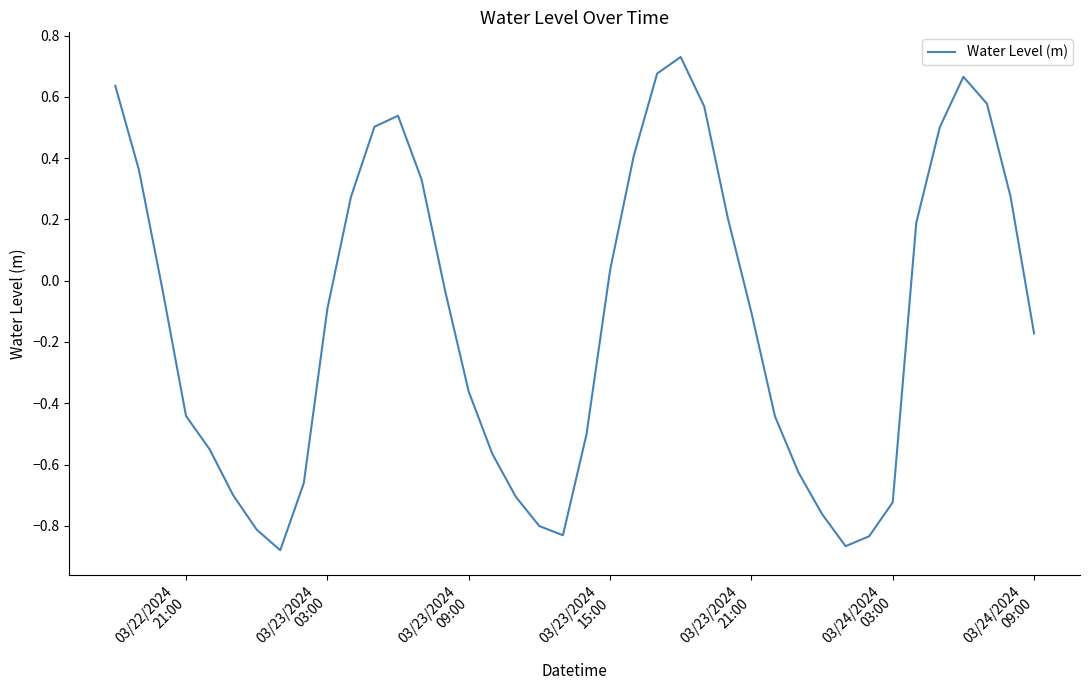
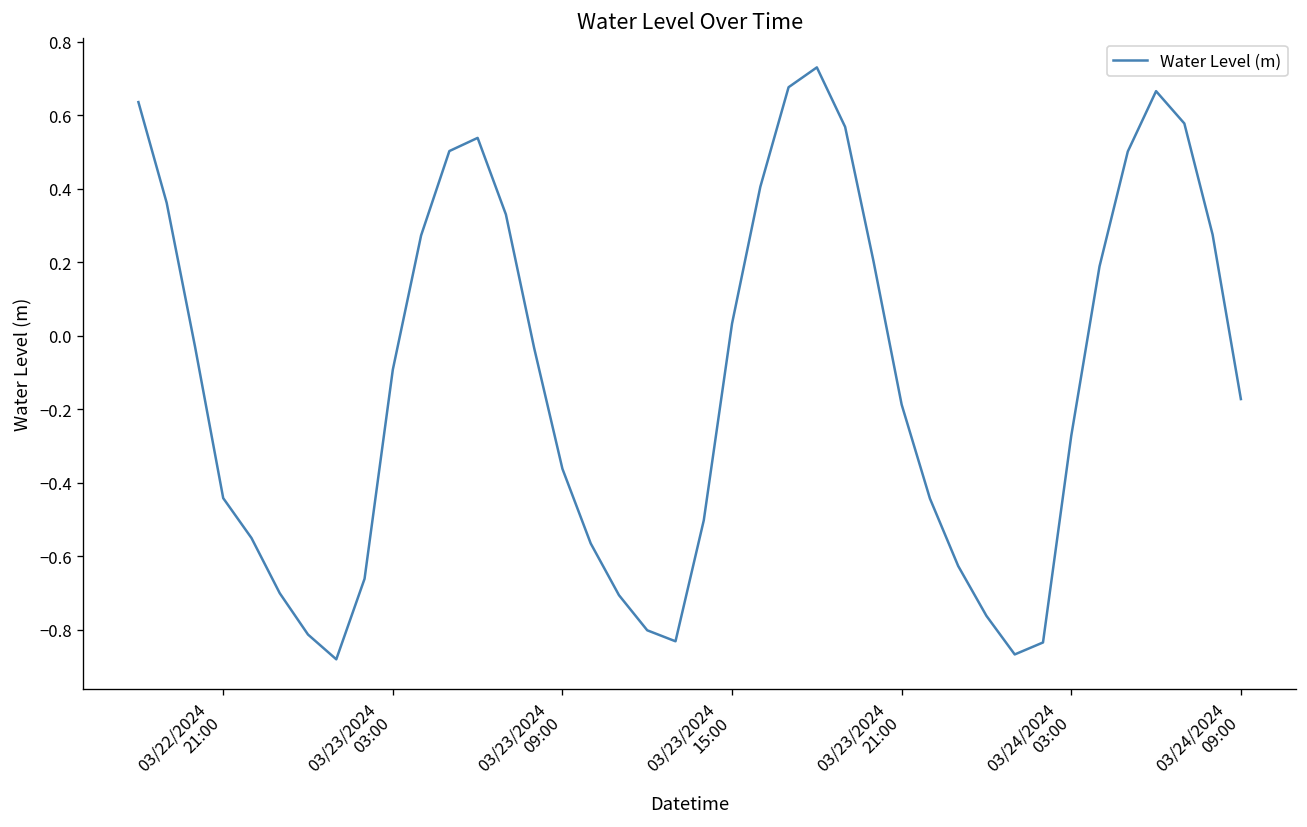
  {
    "03/22/2024 21:00": -0.44,
    "03/23/2024 03:00": -0.09,
    "03/23/2024 09:00": -0.36,
    "03/23/2024 15:00": 0.03,
-   "03/23/2024 21:00": -0.10,
-   "03/24/2024 03:00": -0.72,
+   "03/23/2024 21:00": -0.19,
+   "03/24/2024 03:00": -0.27,
    "03/24/2024 09:00": -0.17
  }
